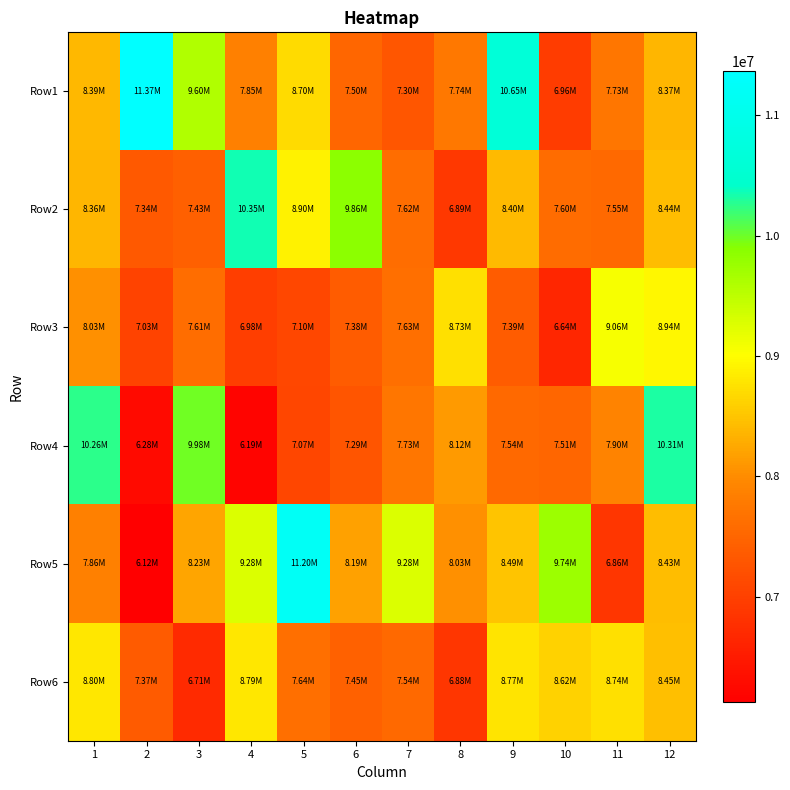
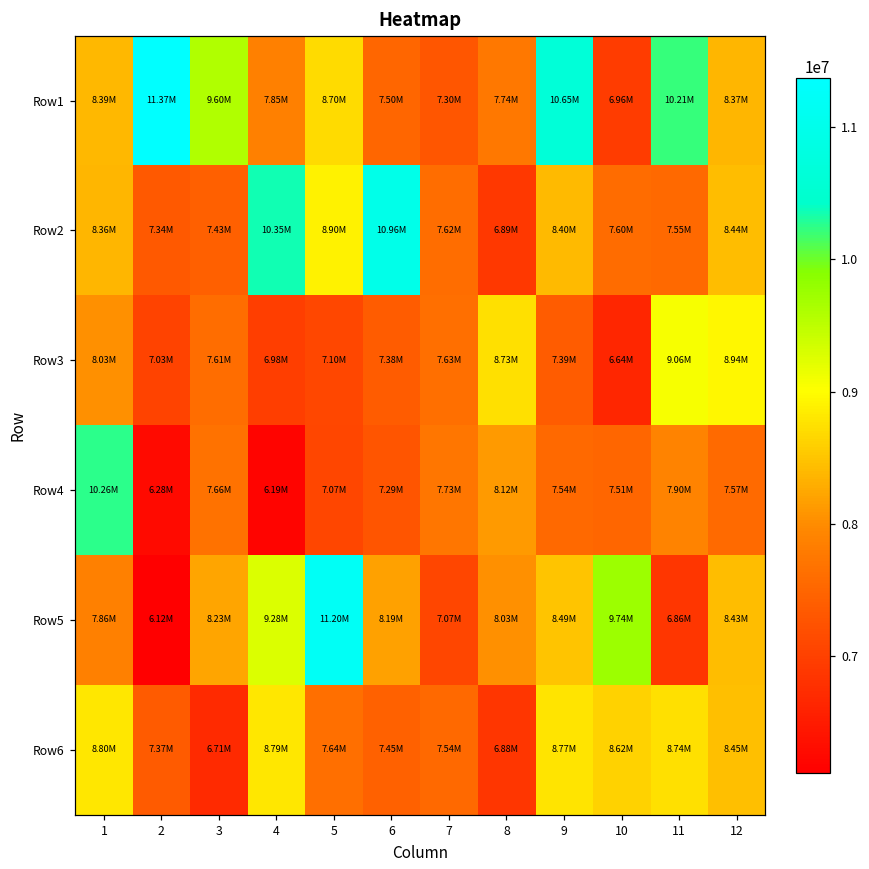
  {
    "Row1": {
      "1": "8.39M",
      "2": "11.37M",
      "3": "9.60M",
      "4": "7.85M",
      "5": "8.70M",
      "6": "7.50M",
      "7": "7.30M",
      "8": "7.74M",
      "9": "10.65M",
      "10": "6.96M",
-     "11": "7.73M",
+     "11": "10.21M",
      "12": "8.37M"
    },
    "Row2": {
      "1": "8.36M",
      "2": "7.34M",
      "3": "7.43M",
      "4": "10.35M",
      "5": "8.90M",
-     "6": "9.86M",
+     "6": "10.96M",
      "7": "7.62M",
      "8": "6.89M",
      "9": "8.40M",
      "10": "7.60M",
      "11": "7.55M",
      "12": "8.44M"
    },
    "Row3": {
      "1": "8.03M",
      "2": "7.03M",
      "3": "7.61M",
      "4": "6.98M",
      "5": "7.10M",
      "6": "7.38M",
      "7": "7.63M",
      "8": "8.73M",
      "9": "7.39M",
      "10": "6.64M",
      "11": "9.06M",
      "12": "8.94M"
    },
    "Row4": {
      "1": "10.26M",
      "2": "6.28M",
-     "3": "9.98M",
+     "3": "7.66M",
      "4": "6.19M",
      "5": "7.07M",
      "6": "7.29M",
      "7": "7.73M",
      "8": "8.12M",
      "9": "7.54M",
      "10": "7.51M",
      "11": "7.90M",
-     "12": "10.31M"
+     "12": "7.57M"
    },
    "Row5": {
      "1": "7.86M",
      "2": "6.12M",
      "3": "8.23M",
      "4": "9.28M",
      "5": "11.20M",
      "6": "8.19M",
-     "7": "9.28M",
+     "7": "7.07M",
      "8": "8.03M",
      "9": "8.49M",
      "10": "9.74M",
      "11": "6.86M",
      "12": "8.43M"
    },
    "Row6": {
      "1": "8.80M",
      "2": "7.37M",
      "3": "6.71M",
      "4": "8.79M",
      "5": "7.64M",
      "6": "7.45M",
      "7": "7.54M",
      "8": "6.88M",
      "9": "8.77M",
      "10": "8.62M",
      "11": "8.74M",
      "12": "8.45M"
    }
  }
